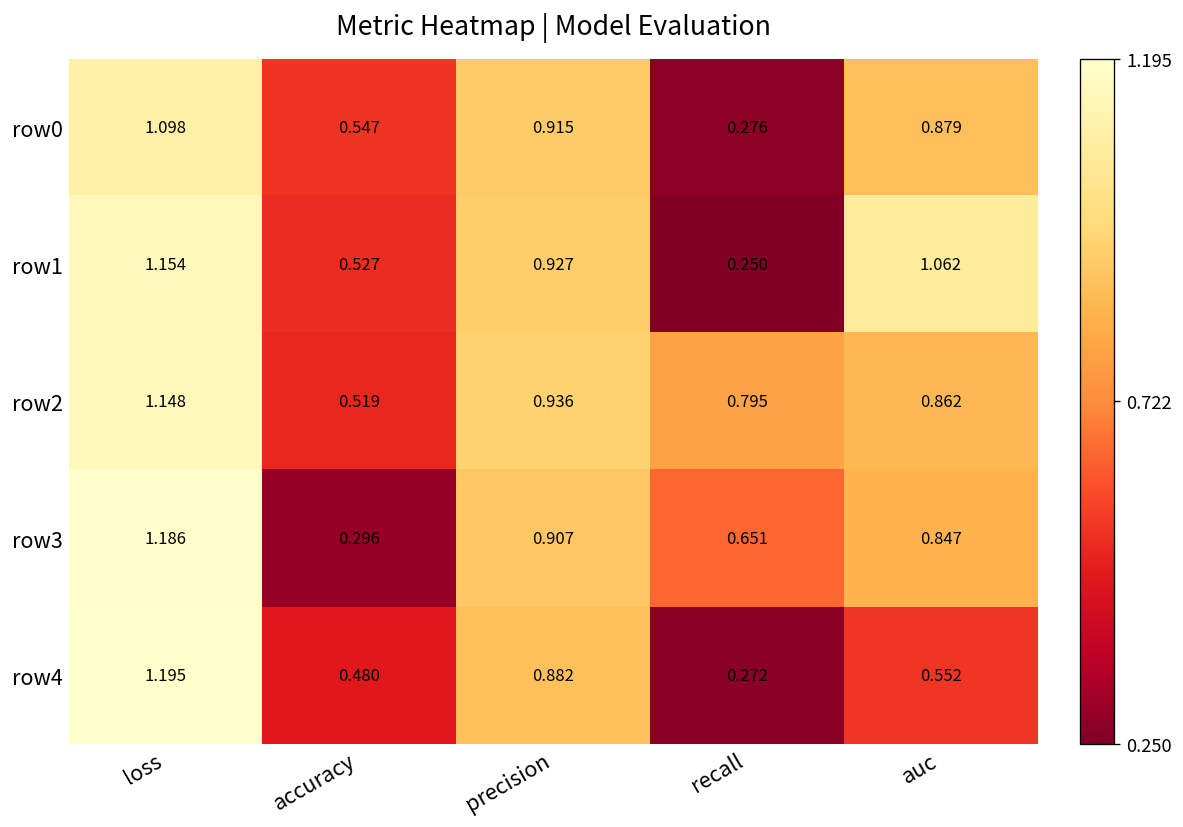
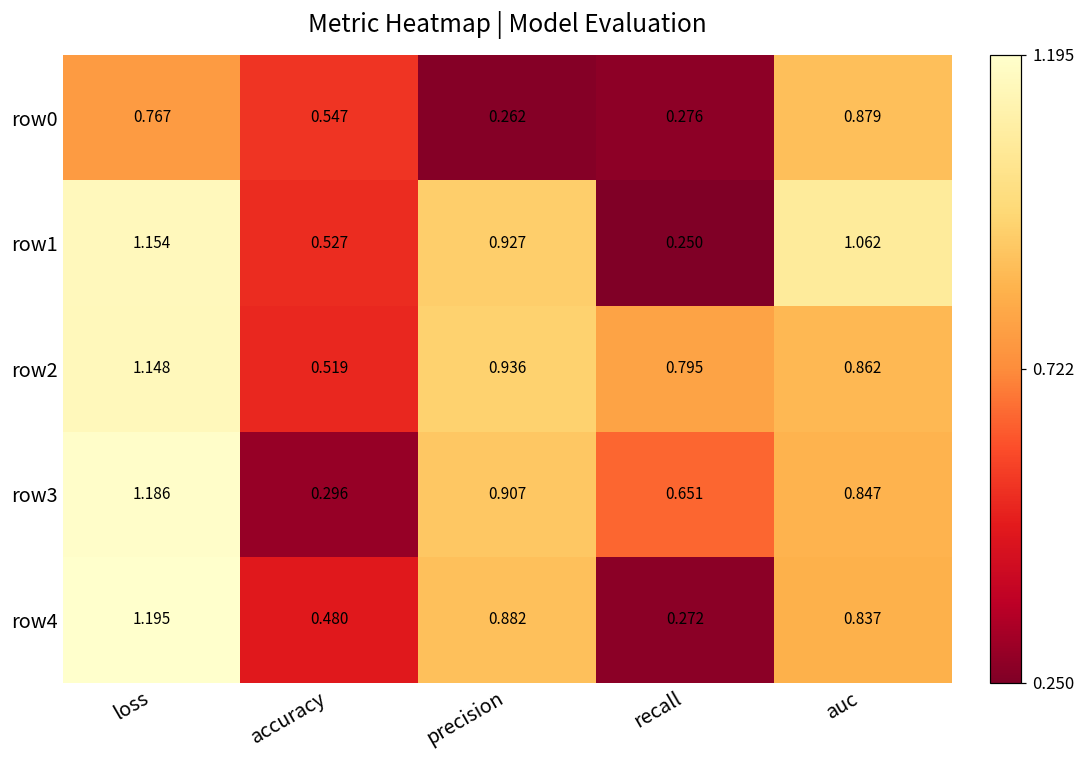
  {
    "row0": {
-     "loss": 1.098,
+     "loss": 0.767,
      "accuracy": 0.547,
-     "precision": 0.915,
+     "precision": 0.262,
      "recall": 0.276,
      "auc": 0.879
    },
    "row1": {
      "loss": 1.154,
      "accuracy": 0.527,
      "precision": 0.927,
      "recall": 0.250,
      "auc": 1.062
    },
    "row2": {
      "loss": 1.148,
      "accuracy": 0.519,
      "precision": 0.936,
      "recall": 0.795,
      "auc": 0.862
    },
    "row3": {
      "loss": 1.186,
      "accuracy": 0.296,
      "precision": 0.907,
      "recall": 0.651,
      "auc": 0.847
    },
    "row4": {
      "loss": 1.195,
      "accuracy": 0.480,
      "precision": 0.882,
      "recall": 0.272,
-     "auc": 0.552
+     "auc": 0.837
    }
  }
